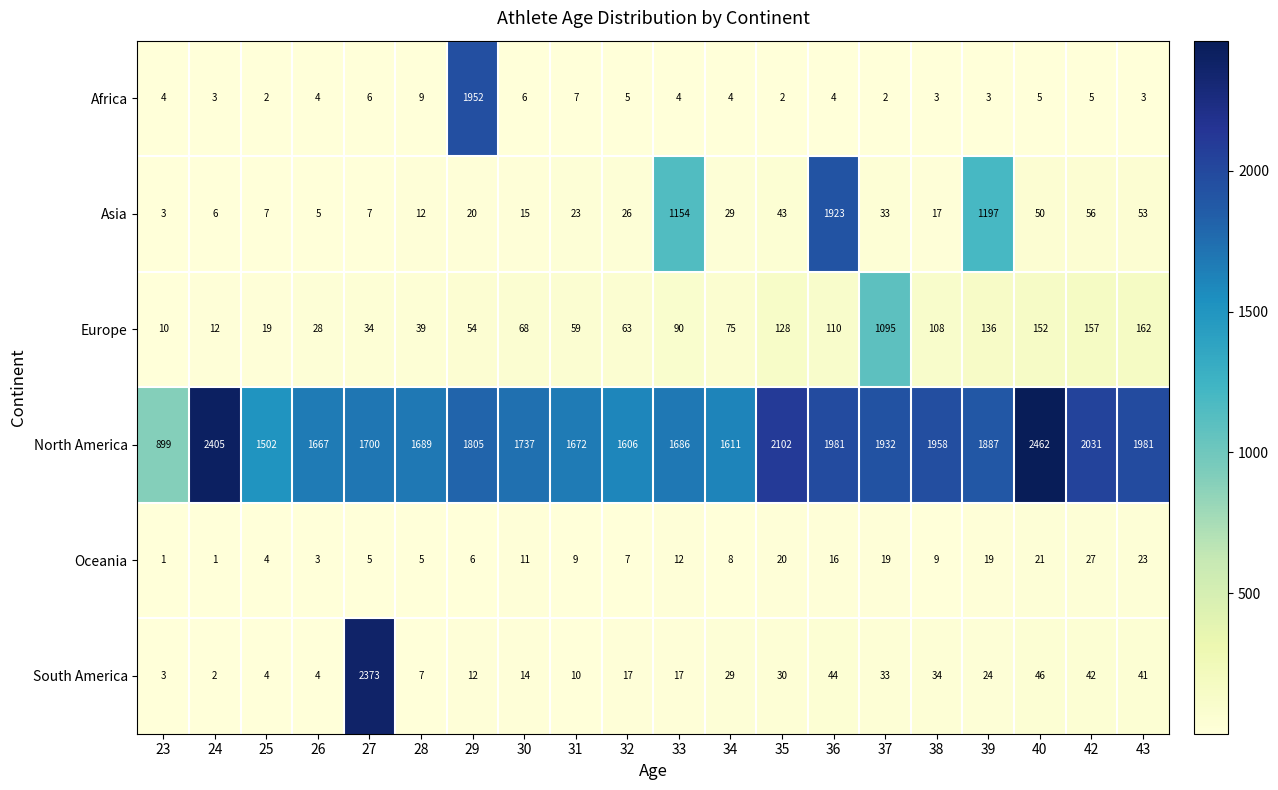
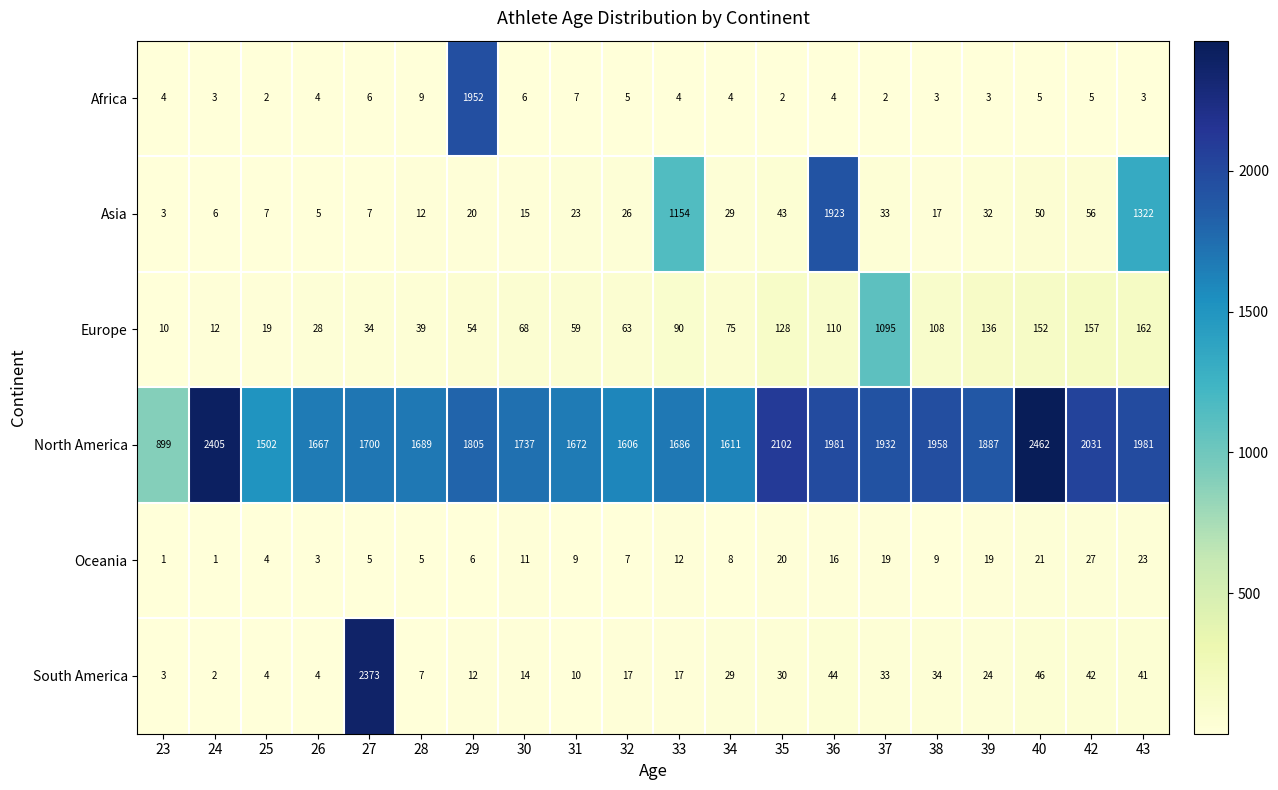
  {
    "Africa": {
      "23": 4,
      "24": 3,
      "25": 2,
      "26": 4,
      "27": 6,
      "28": 9,
      "29": 1952,
      "30": 6,
      "31": 7,
      "32": 5,
      "33": 4,
      "34": 4,
      "35": 2,
      "36": 4,
      "37": 2,
      "38": 3,
      "39": 3,
      "40": 5,
      "42": 5,
      "43": 3
    },
    "Asia": {
      "23": 3,
      "24": 6,
      "25": 7,
      "26": 5,
      "27": 7,
      "28": 12,
      "29": 20,
      "30": 15,
      "31": 23,
      "32": 26,
      "33": 1154,
      "34": 29,
      "35": 43,
      "36": 1923,
      "37": 33,
      "38": 17,
-     "39": 1197,
+     "39": 32,
      "40": 50,
      "42": 56,
-     "43": 53
+     "43": 1322
    },
    "Europe": {
      "23": 10,
      "24": 12,
      "25": 19,
      "26": 28,
      "27": 34,
      "28": 39,
      "29": 54,
      "30": 68,
      "31": 59,
      "32": 63,
      "33": 90,
      "34": 75,
      "35": 128,
      "36": 110,
      "37": 1095,
      "38": 108,
      "39": 136,
      "40": 152,
      "42": 157,
      "43": 162
    },
    "North America": {
      "23": 899,
      "24": 2405,
      "25": 1502,
      "26": 1667,
      "27": 1700,
      "28": 1689,
      "29": 1805,
      "30": 1737,
      "31": 1672,
      "32": 1606,
      "33": 1686,
      "34": 1611,
      "35": 2102,
      "36": 1981,
      "37": 1932,
      "38": 1958,
      "39": 1887,
      "40": 2462,
      "42": 2031,
      "43": 1981
    },
    "Oceania": {
      "23": 1,
      "24": 1,
      "25": 4,
      "26": 3,
      "27": 5,
      "28": 5,
      "29": 6,
      "30": 11,
      "31": 9,
      "32": 7,
      "33": 12,
      "34": 8,
      "35": 20,
      "36": 16,
      "37": 19,
      "38": 9,
      "39": 19,
      "40": 21,
      "42": 27,
      "43": 23
    },
    "South America": {
      "23": 3,
      "24": 2,
      "25": 4,
      "26": 4,
      "27": 2373,
      "28": 7,
      "29": 12,
      "30": 14,
      "31": 10,
      "32": 17,
      "33": 17,
      "34": 29,
      "35": 30,
      "36": 44,
      "37": 33,
      "38": 34,
      "39": 24,
      "40": 46,
      "42": 42,
      "43": 41
    }
  }
